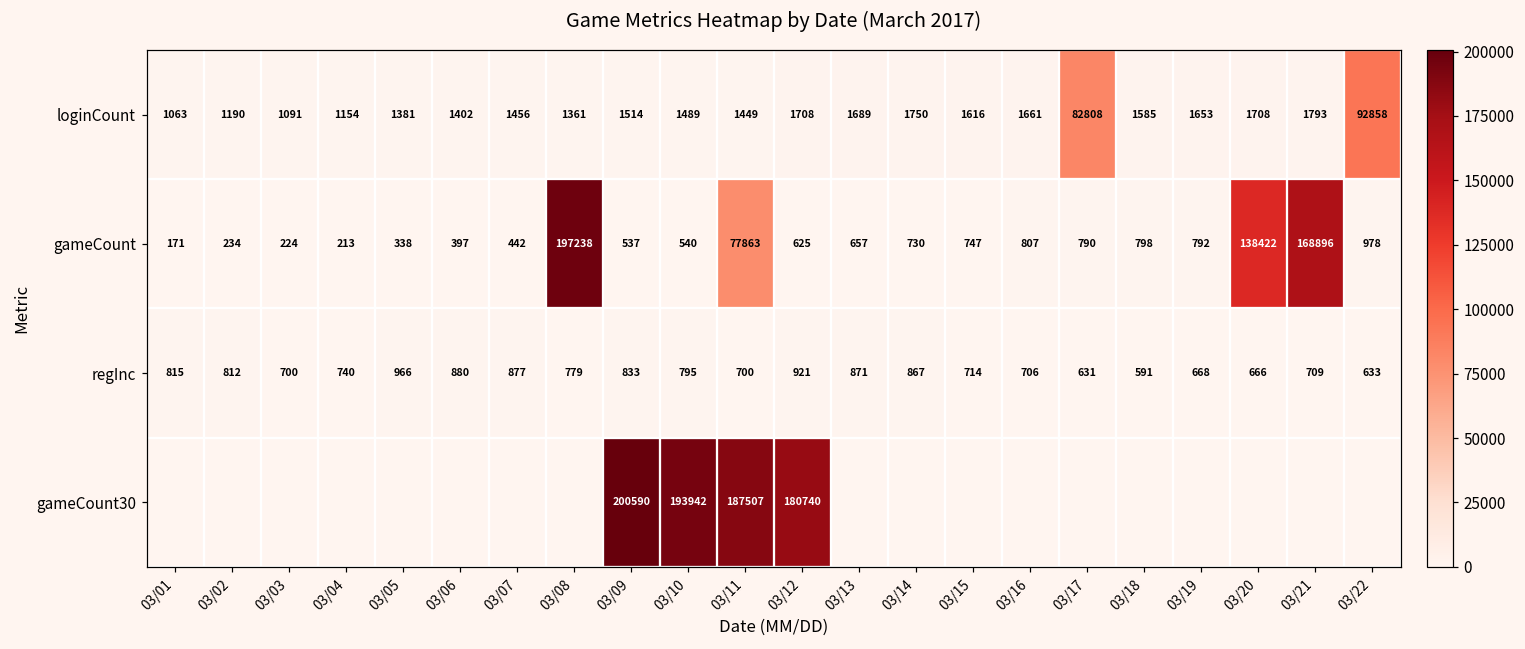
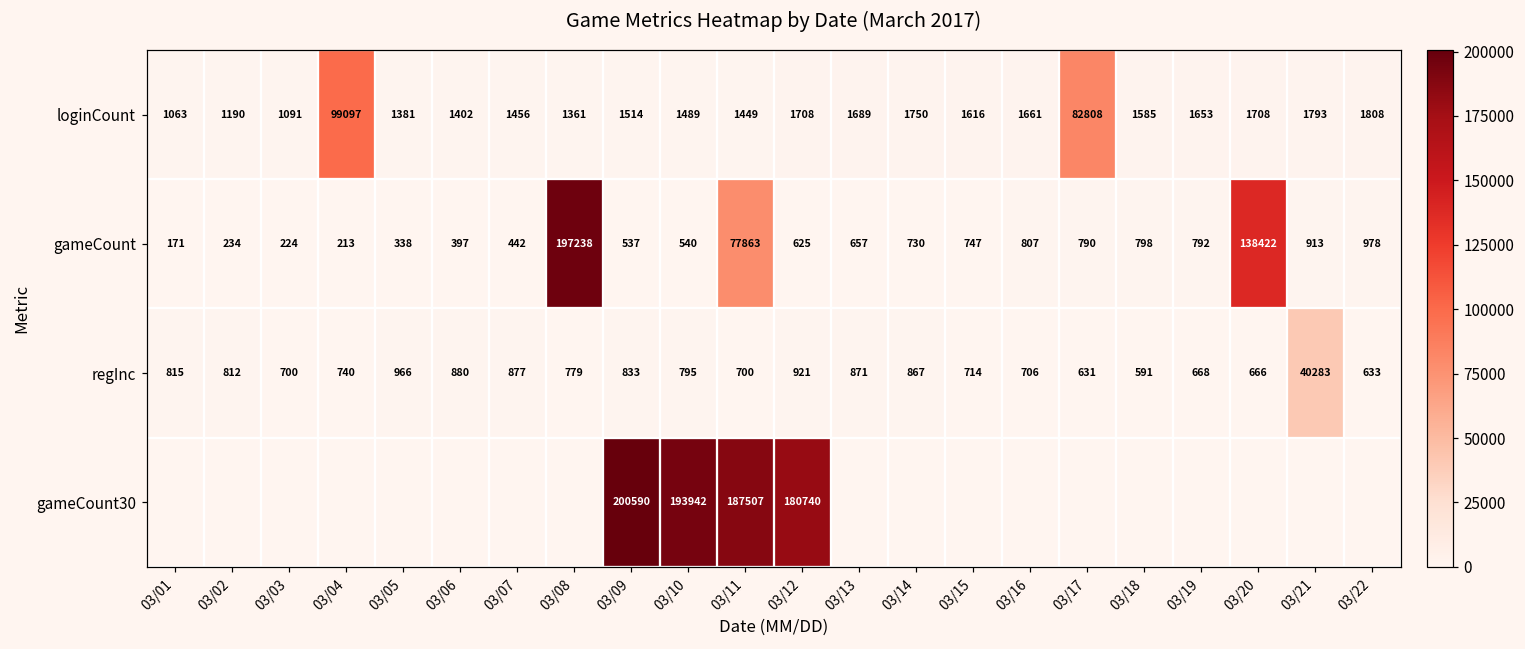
  {
    "loginCount": {
      "03/01": 1063,
      "03/02": 1190,
      "03/03": 1091,
-     "03/04": 1154,
+     "03/04": 99097,
      "03/05": 1381,
      "03/06": 1402,
      "03/07": 1456,
      "03/08": 1361,
      "03/09": 1514,
      "03/10": 1489,
      "03/11": 1449,
      "03/12": 1708,
      "03/13": 1689,
      "03/14": 1750,
      "03/15": 1616,
      "03/16": 1661,
      "03/17": 82808,
      "03/18": 1585,
      "03/19": 1653,
      "03/20": 1708,
      "03/21": 1793,
-     "03/22": 92858
+     "03/22": 1808
    },
    "gameCount": {
      "03/01": 171,
      "03/02": 234,
      "03/03": 224,
      "03/04": 213,
      "03/05": 338,
      "03/06": 397,
      "03/07": 442,
      "03/08": 197238,
      "03/09": 537,
      "03/10": 540,
      "03/11": 77863,
      "03/12": 625,
      "03/13": 657,
      "03/14": 730,
      "03/15": 747,
      "03/16": 807,
      "03/17": 790,
      "03/18": 798,
      "03/19": 792,
      "03/20": 138422,
-     "03/21": 168896,
+     "03/21": 913,
      "03/22": 978
    },
    "regInc": {
      "03/01": 815,
      "03/02": 812,
      "03/03": 700,
      "03/04": 740,
      "03/05": 966,
      "03/06": 880,
      "03/07": 877,
      "03/08": 779,
      "03/09": 833,
      "03/10": 795,
      "03/11": 700,
      "03/12": 921,
      "03/13": 871,
      "03/14": 867,
      "03/15": 714,
      "03/16": 706,
      "03/17": 631,
      "03/18": 591,
      "03/19": 668,
      "03/20": 666,
-     "03/21": 709,
+     "03/21": 40283,
      "03/22": 633
    },
    "gameCount30": {
      "03/09": 200590,
      "03/10": 193942,
      "03/11": 187507,
      "03/12": 180740
    }
  }
